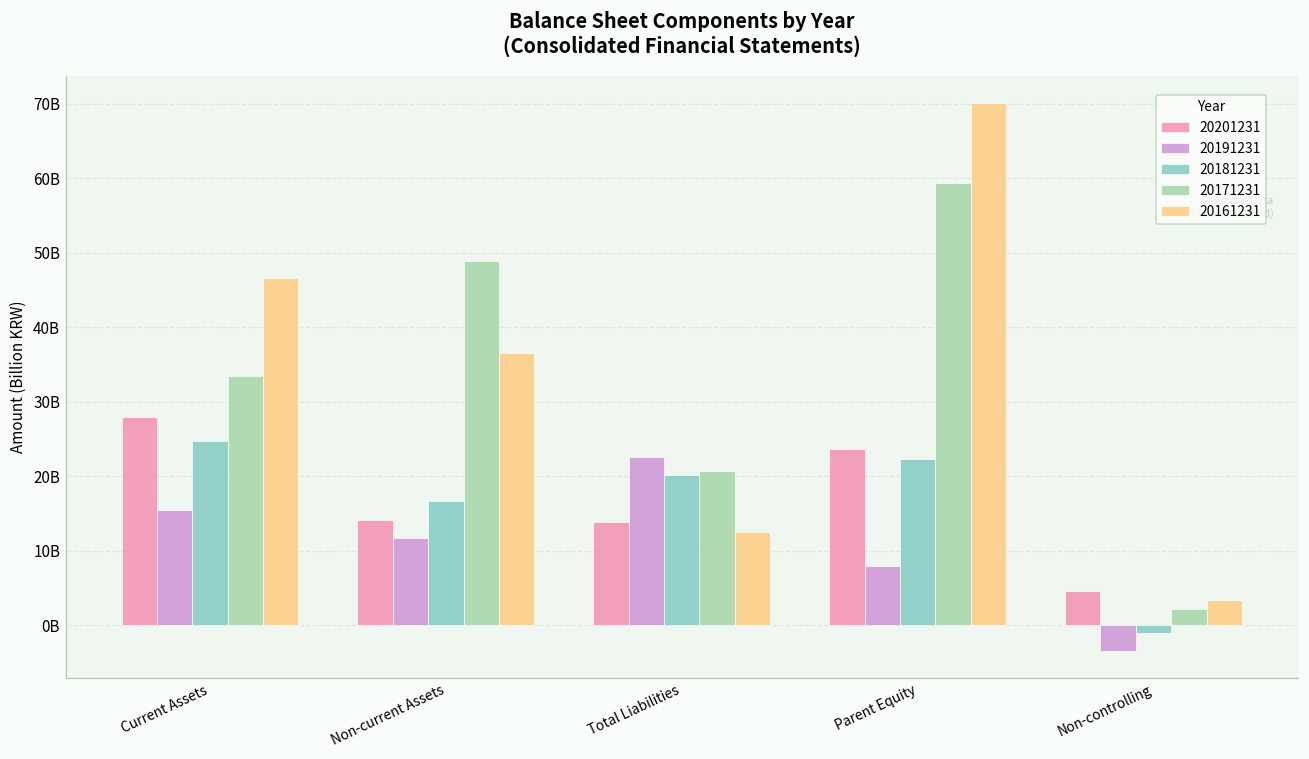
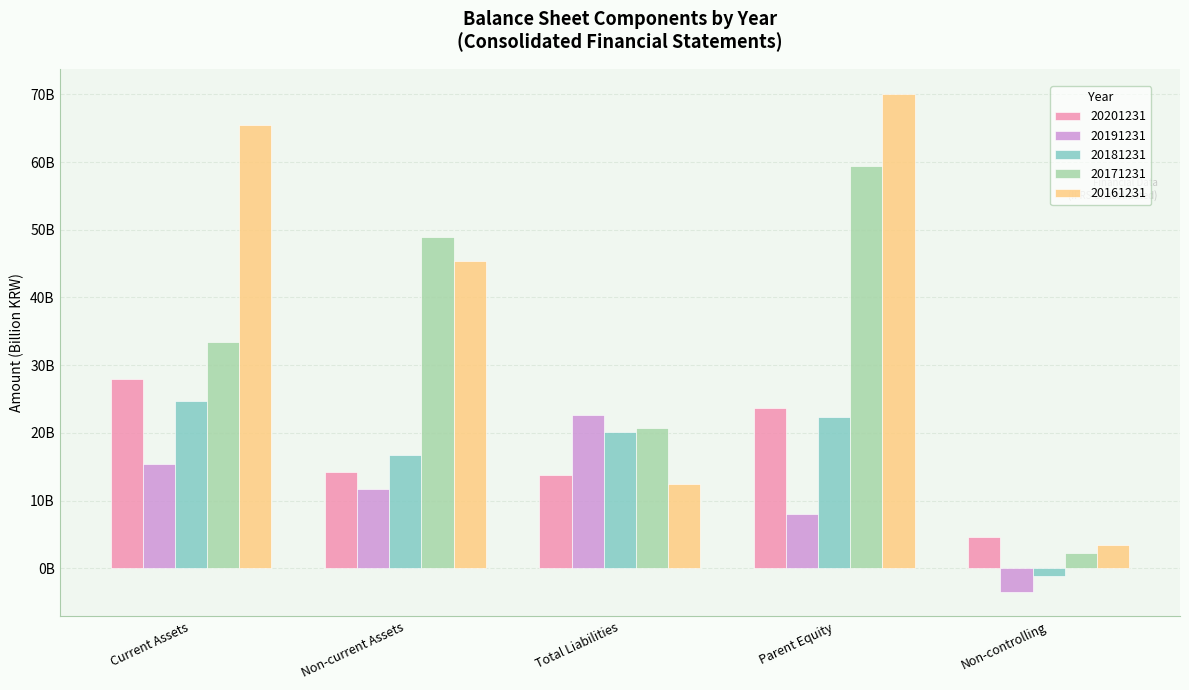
  {
    "20161231": {
-     "Current Assets": 47000000000,
-     "Non-current Assets": 36000000000,
+     "Current Assets": 66000000000,
+     "Non-current Assets": 45000000000,
      "Total Liabilities": 12000000000,
      "Parent Equity": 70000000000,
      "Non-controlling": 3000000000
    }
  }
